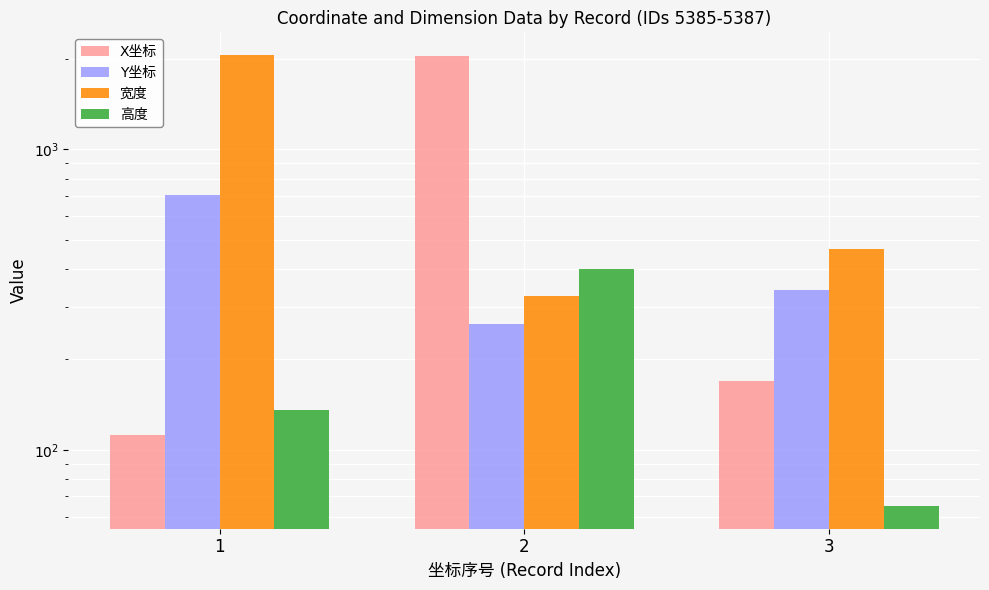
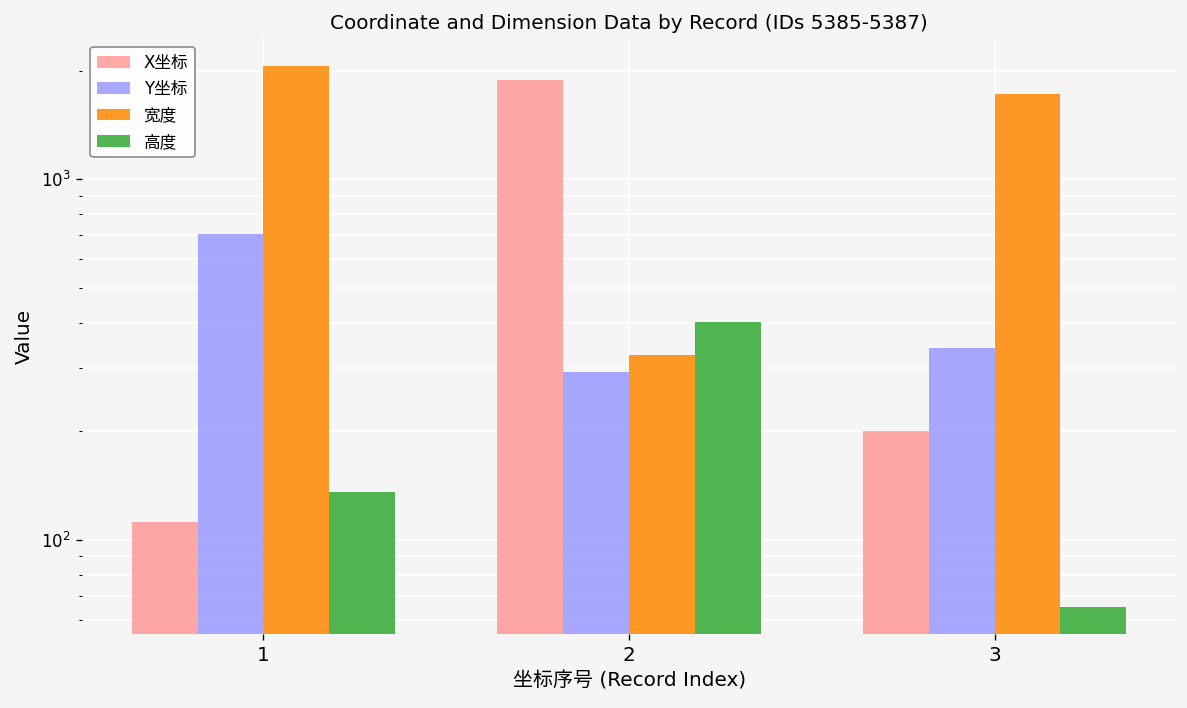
  {
    "X坐标": {
      "1": 112,
-     "2": 2000,
-     "3": 170
+     "2": 1900,
+     "3": 200
    },
    "Y坐标": {
      "1": 700,
-     "2": 260,
+     "2": 290,
      "3": 340
    },
    "宽度": {
      "1": 2100,
      "2": 330,
-     "3": 470
+     "3": 1700
    },
    "高度": {
      "1": 140,
      "2": 400,
      "3": 65
    }
  }
